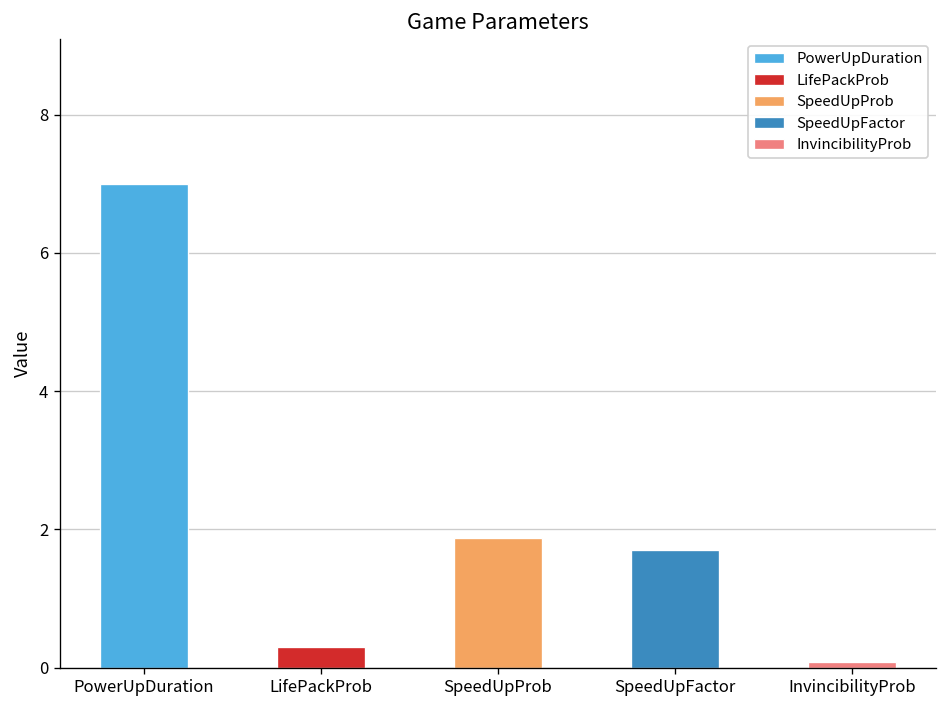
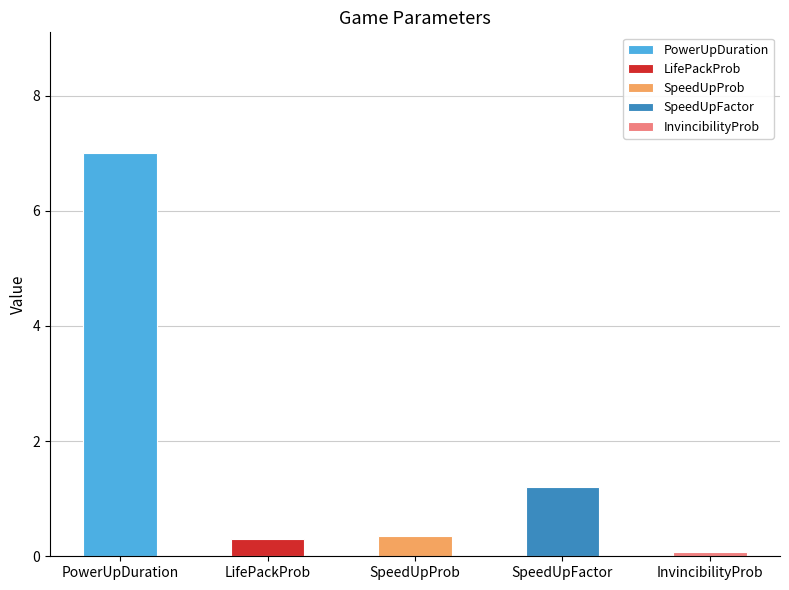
  {
    "PowerUpDuration": 7.0,
    "LifePackProb": 0.3,
-   "SpeedUpProb": 1.9,
-   "SpeedUpFactor": 1.7,
+   "SpeedUpProb": 0.4,
+   "SpeedUpFactor": 1.2,
    "InvincibilityProb": 0.1
  }
